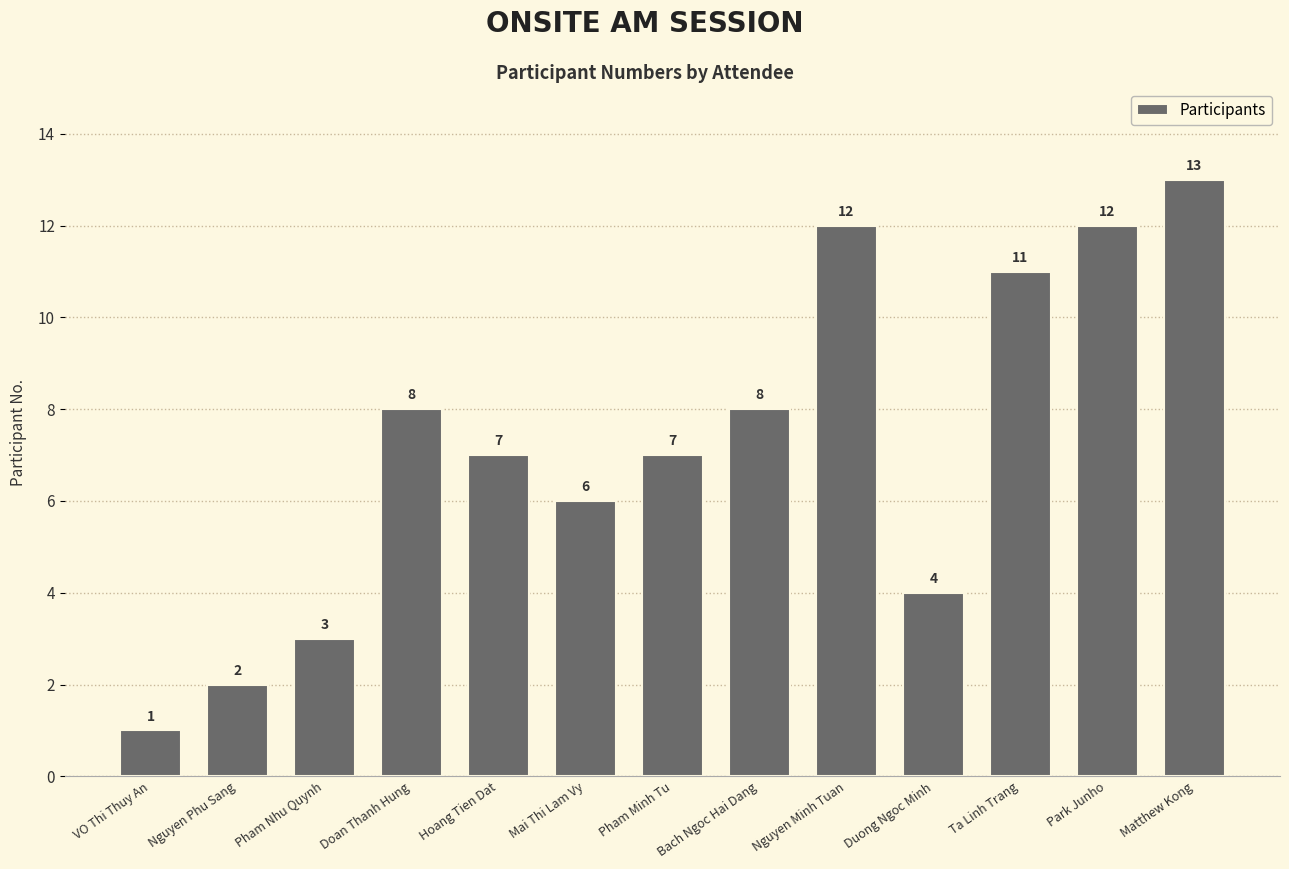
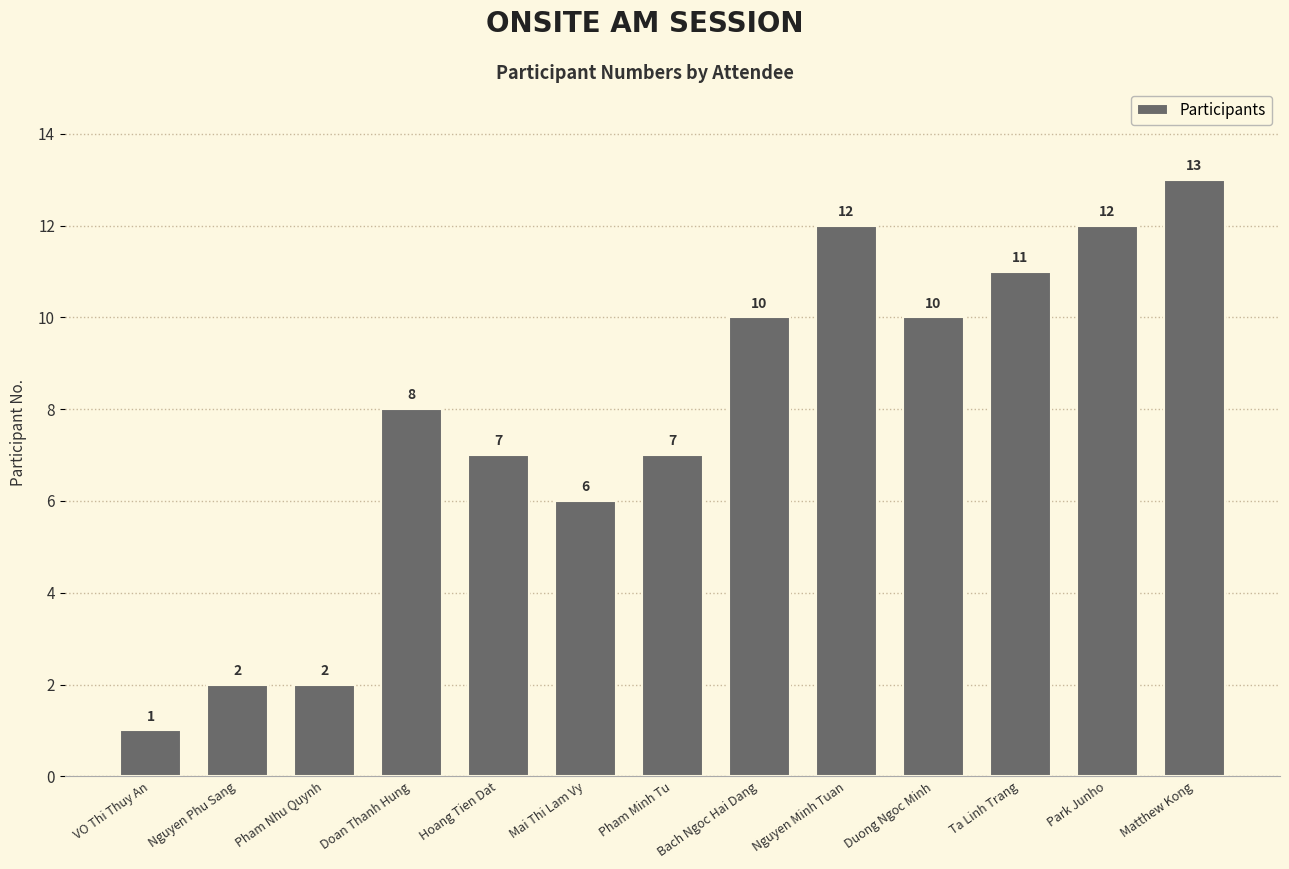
  {
    "VO Thi Thuy An": 1,
    "Nguyen Phu Sang": 2,
-   "Pham Nhu Quynh": 3,
+   "Pham Nhu Quynh": 2,
    "Doan Thanh Hung": 8,
    "Hoang Tien Dat": 7,
    "Mai Thi Lam Vy": 6,
    "Pham Minh Tu": 7,
-   "Bach Ngoc Hai Dang": 8,
+   "Bach Ngoc Hai Dang": 10,
    "Nguyen Minh Tuan": 12,
-   "Duong Ngoc Minh": 4,
+   "Duong Ngoc Minh": 10,
    "Ta Linh Trang": 11,
    "Park Junho": 12,
    "Matthew Kong": 13
  }
